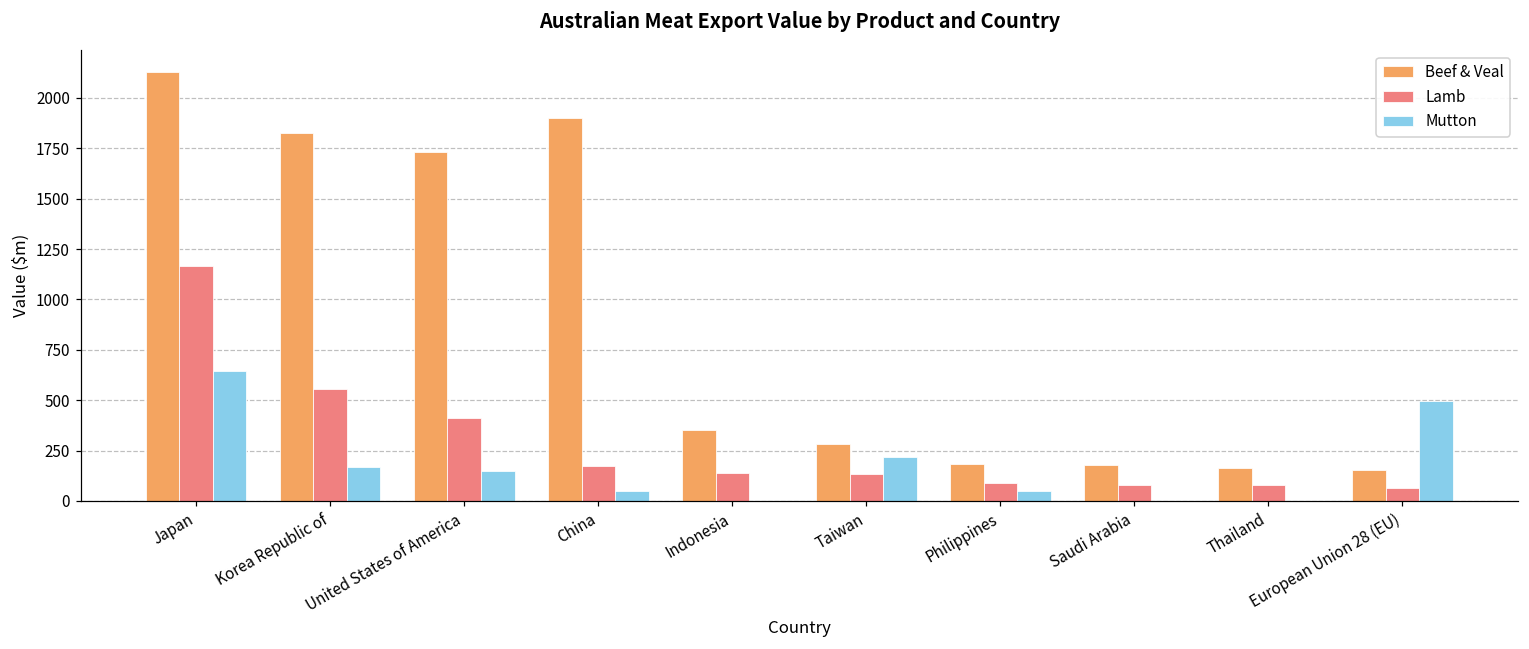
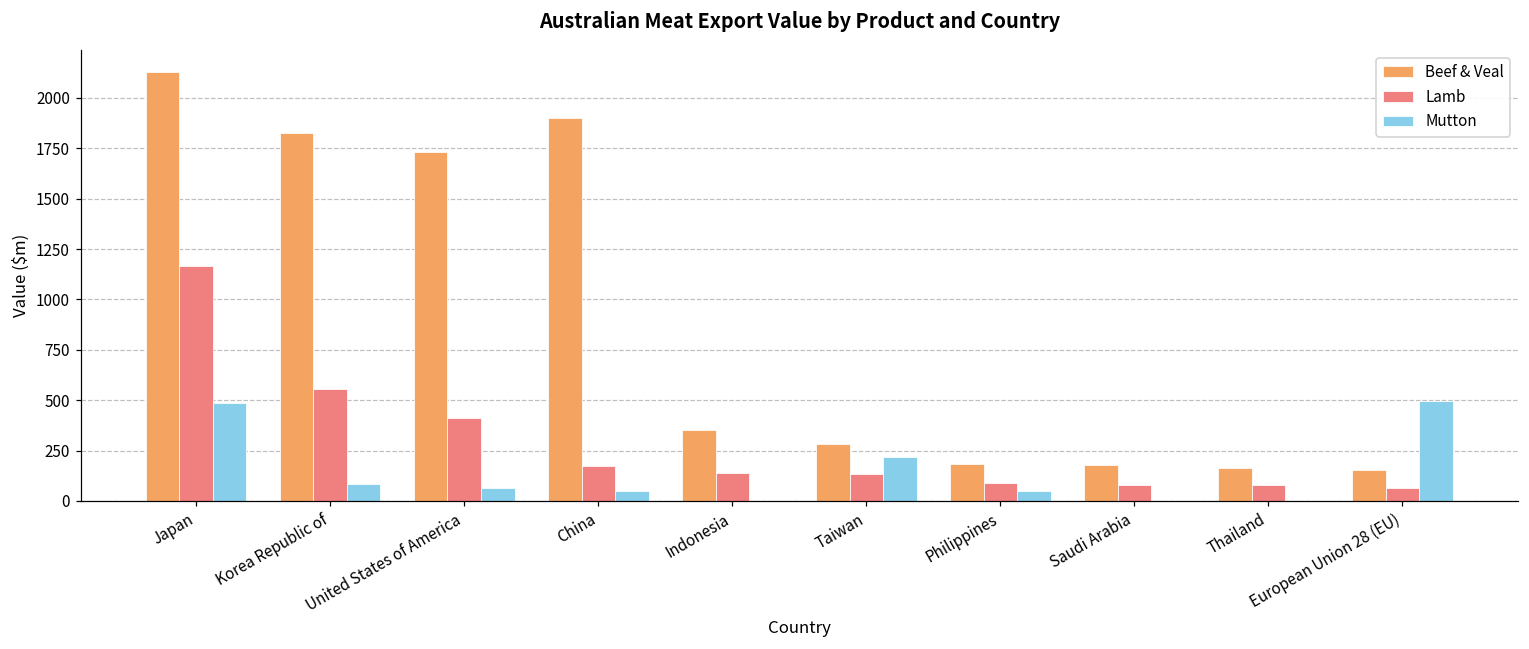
  {
    "Mutton": {
-     "Japan": 650,
-     "Korea Republic of": 170,
-     "United States of America": 150,
+     "Japan": 490,
+     "Korea Republic of": 80,
+     "United States of America": 70,
      "China": 50,
      "Indonesia": 0,
      "Taiwan": 220,
      "Philippines": 50,
      "Saudi Arabia": 0,
      "Thailand": 0,
      "European Union 28 (EU)": 500
    }
  }
